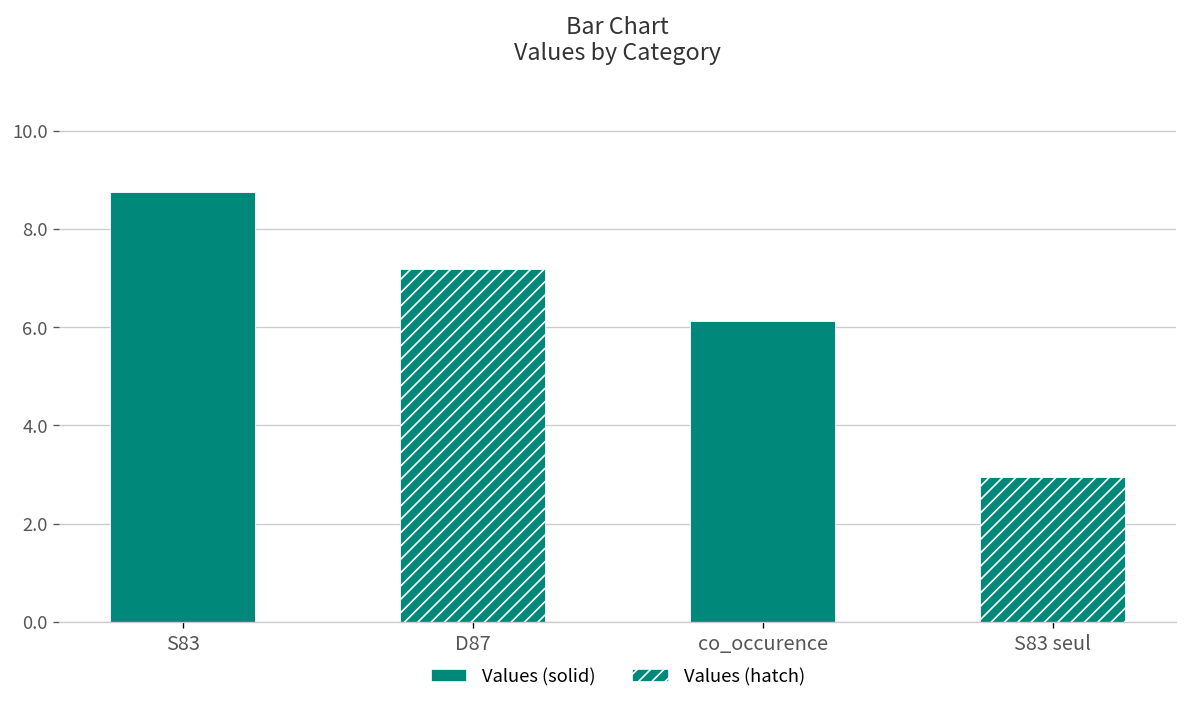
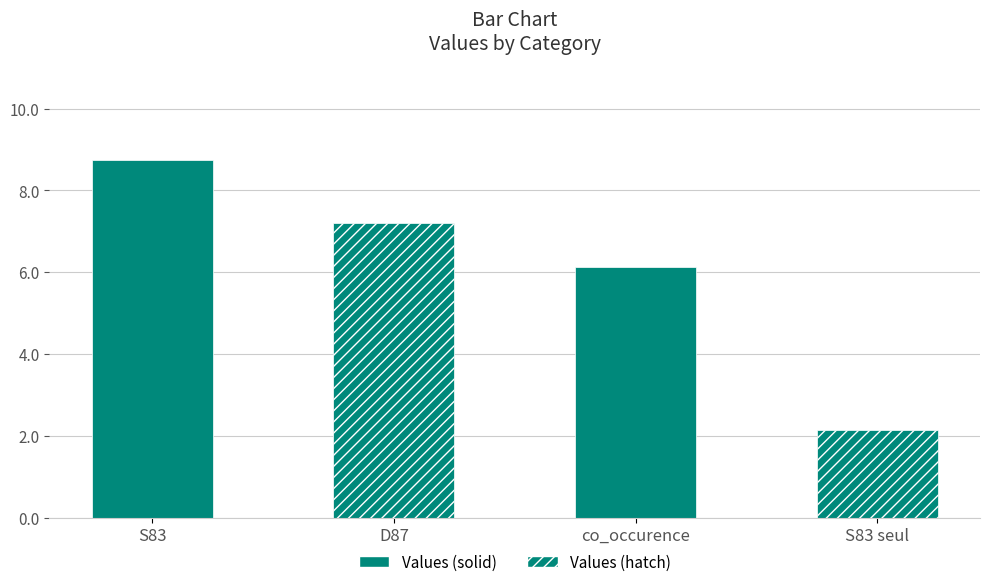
  {
    "S83": 8.8,
    "D87": 7.2,
    "co_occurence": 6.1,
-   "S83 seul": 2.9
+   "S83 seul": 2.1
  }
